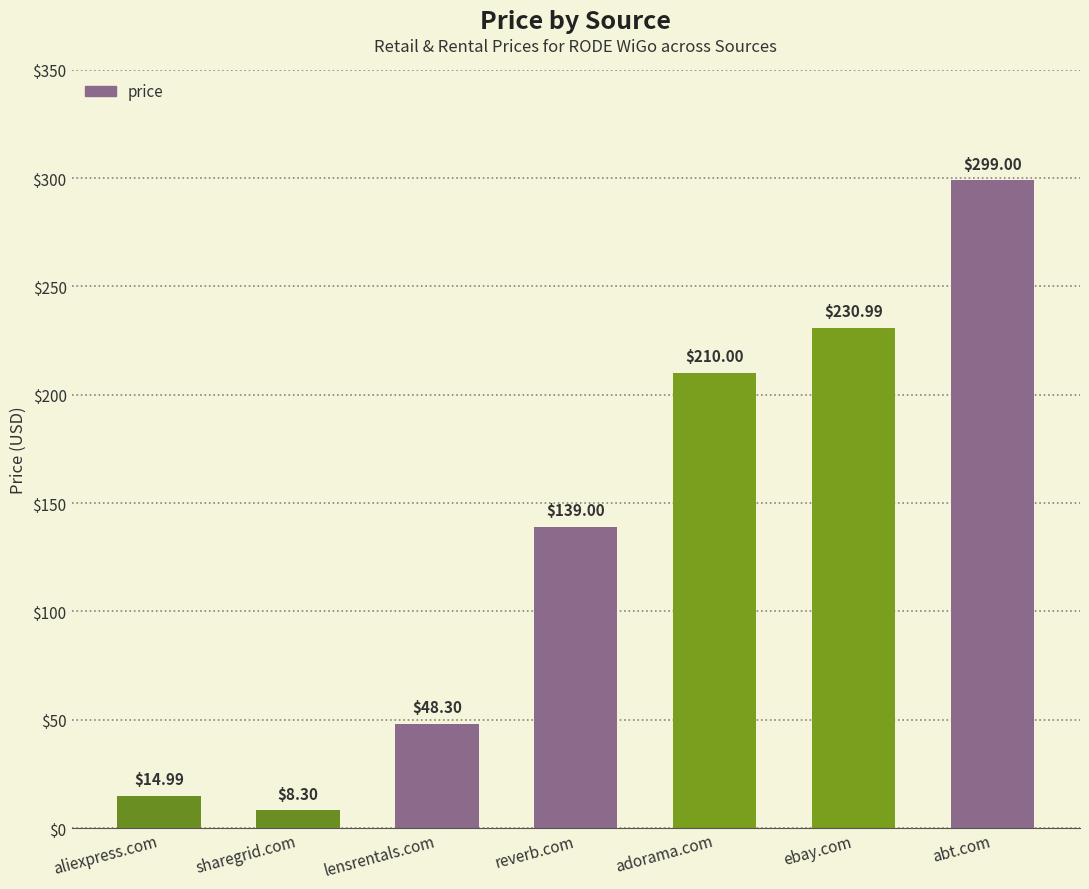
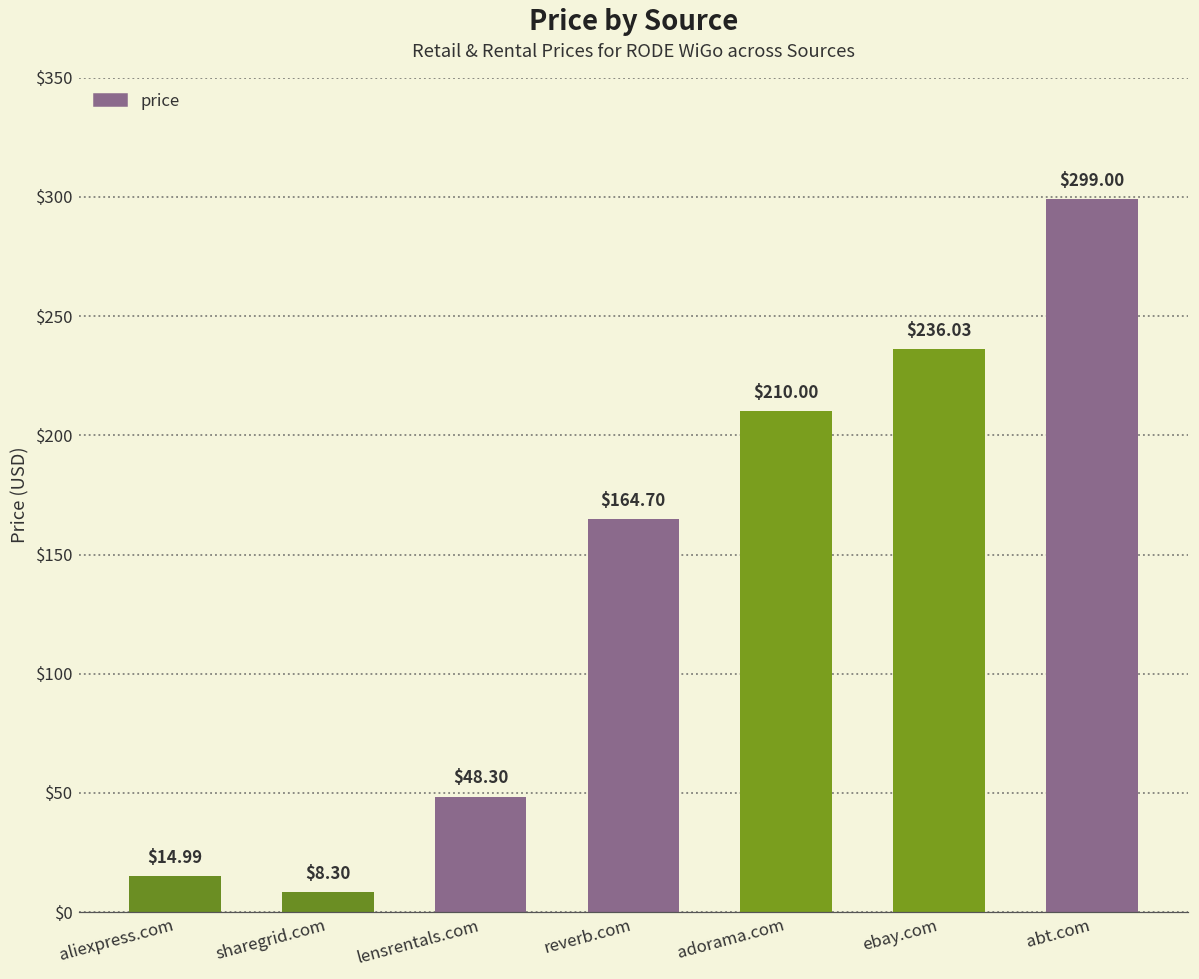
  {
    "aliexpress.com": "$14.99",
    "sharegrid.com": "$8.30",
    "lensrentals.com": "$48.30",
-   "reverb.com": "$139.00",
+   "reverb.com": "$164.70",
    "adorama.com": "$210.00",
-   "ebay.com": "$230.99",
+   "ebay.com": "$236.03",
    "abt.com": "$299.00"
  }
